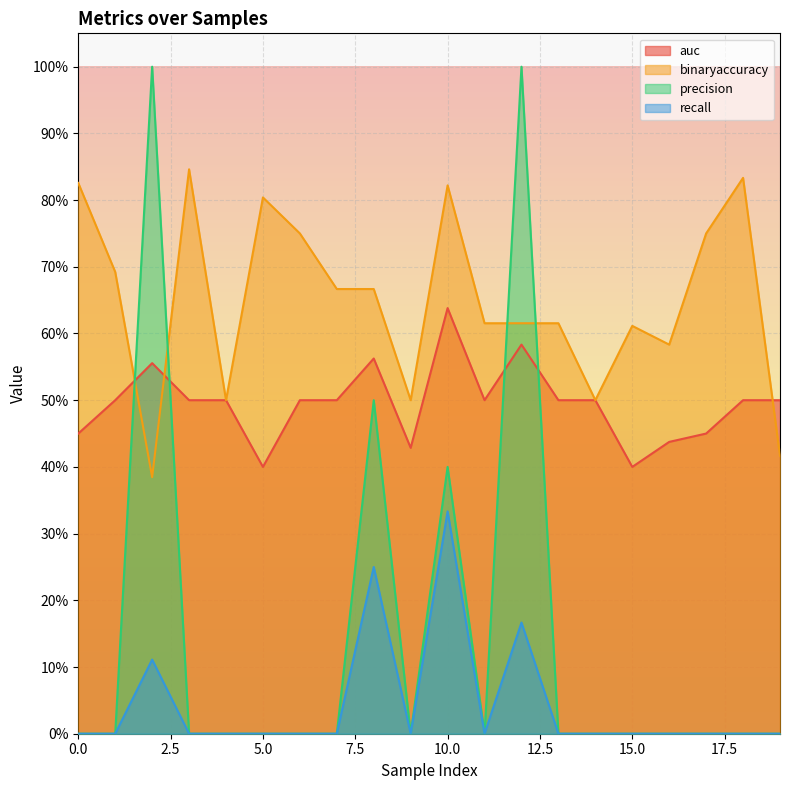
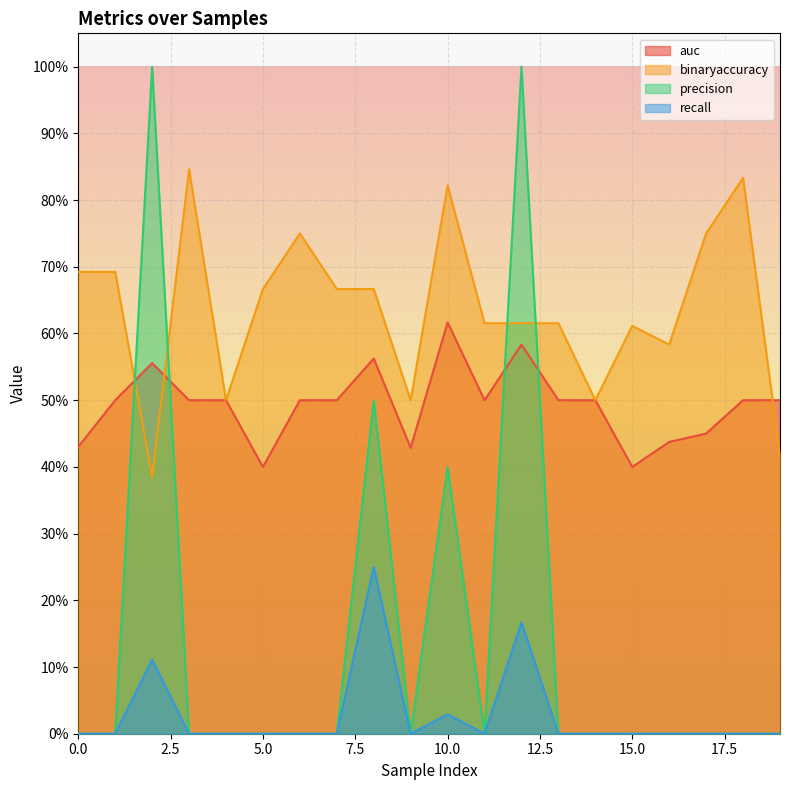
  {
    "auc": {
-     "0.0": "45%",
+     "0.0": "43%",
      "5.0": "40%",
-     "10.0": "64%",
+     "10.0": "62%",
      "15.0": "40%"
    },
    "binaryaccuracy": {
-     "0.0": "83%",
-     "5.0": "80%",
+     "0.0": "69%",
+     "5.0": "67%",
      "10.0": "82%",
      "15.0": "61%"
    },
    "precision": {
      "10.0": "40%"
    },
    "recall": {
-     "10.0": "33%"
+     "10.0": "3%"
    }
  }
